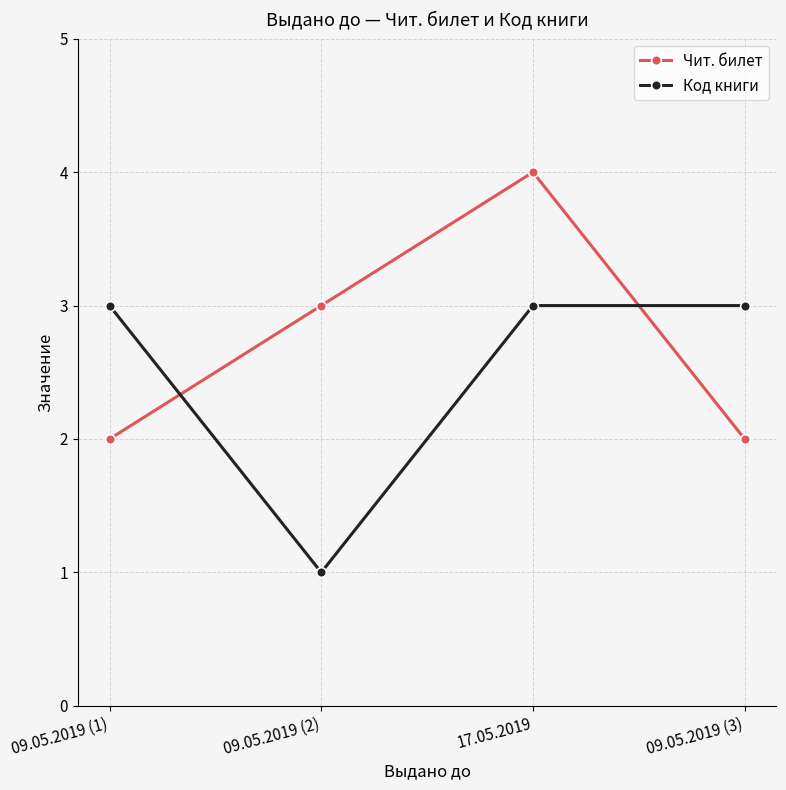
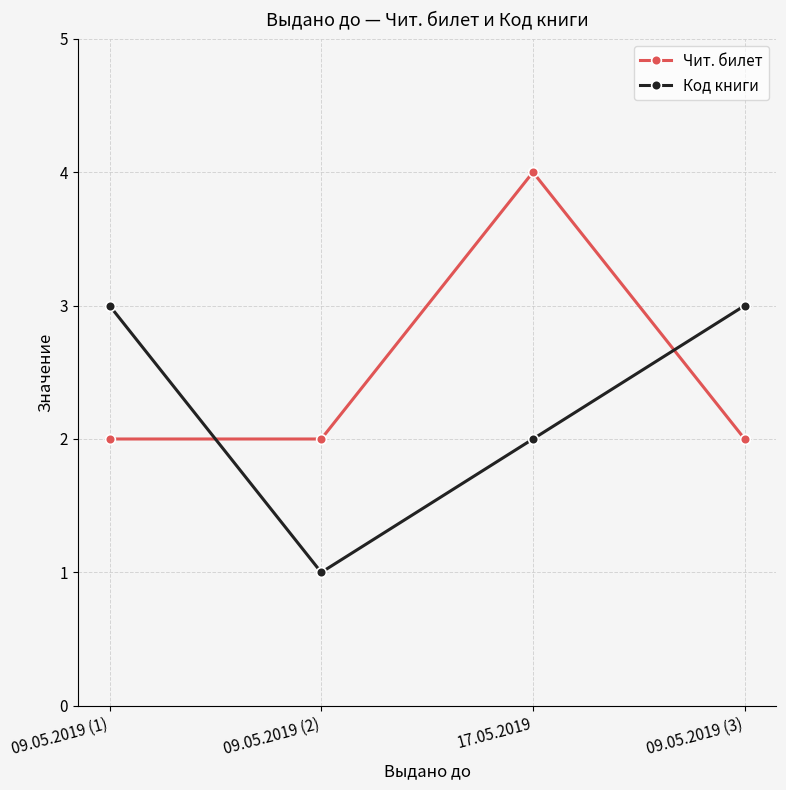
  {
    "Чит. билет": {
      "09.05.2019 (1)": 2,
-     "09.05.2019 (2)": 3,
+     "09.05.2019 (2)": 2,
      "17.05.2019": 4,
      "09.05.2019 (3)": 2
    },
    "Код книги": {
      "09.05.2019 (1)": 3,
      "09.05.2019 (2)": 1,
-     "17.05.2019": 3,
+     "17.05.2019": 2,
      "09.05.2019 (3)": 3
    }
  }
